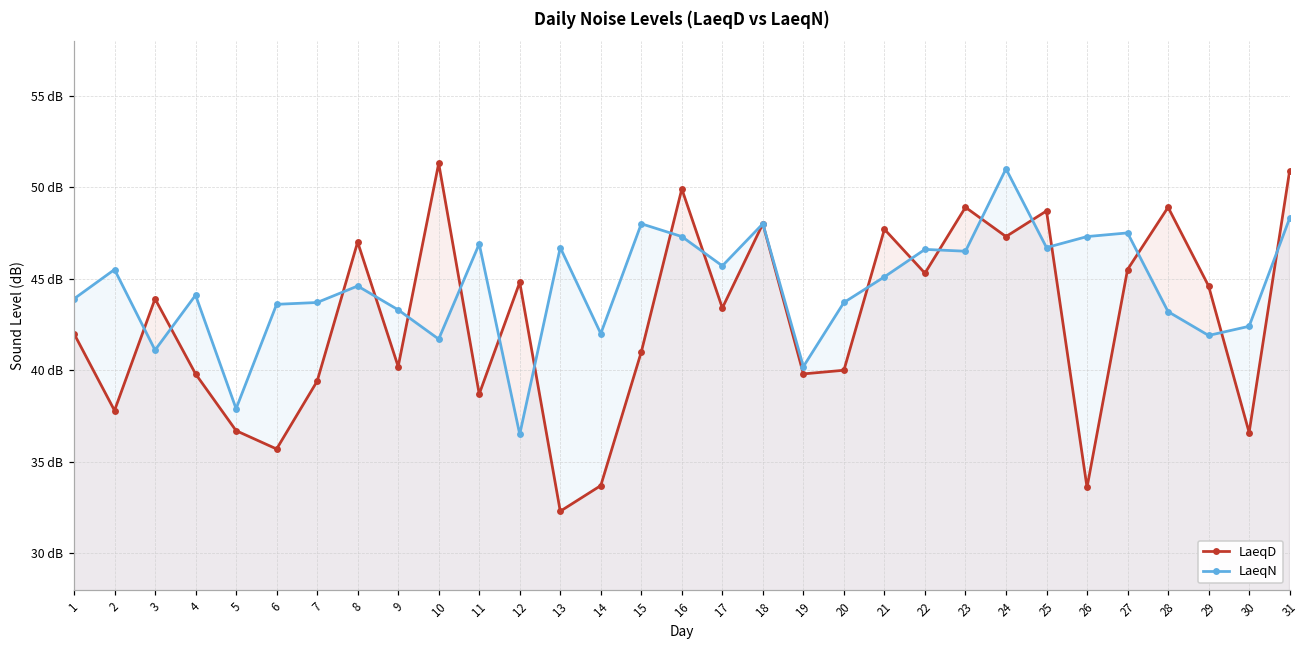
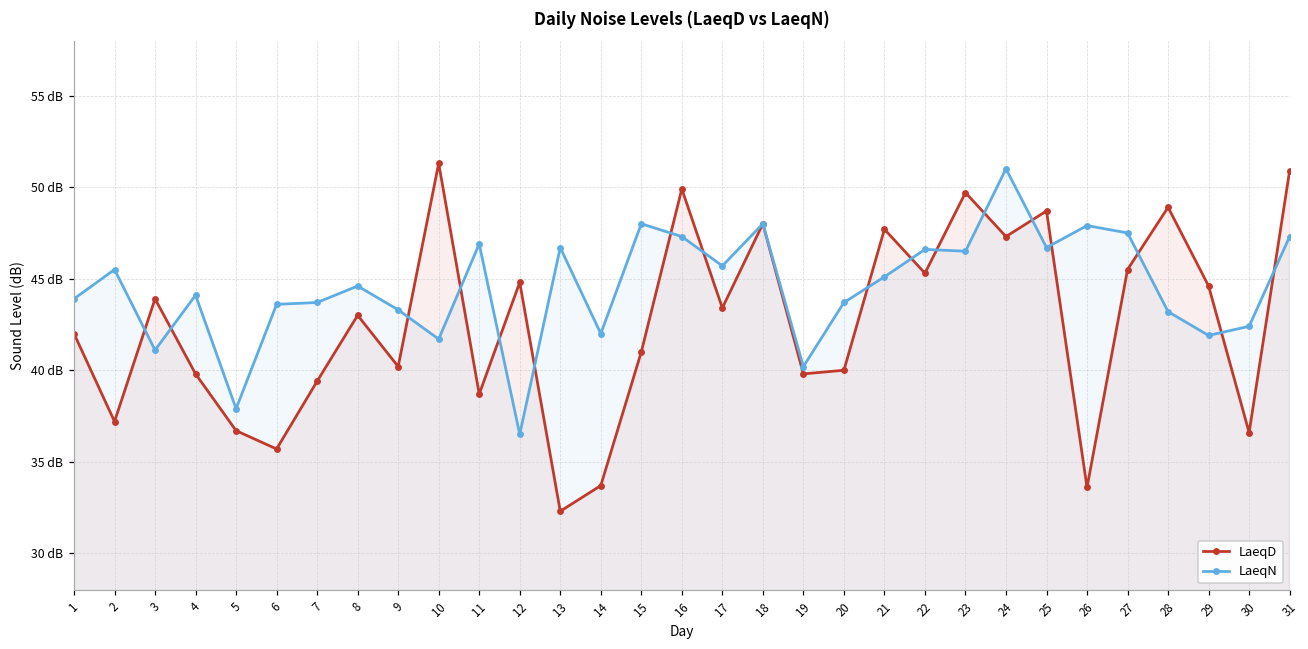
  {
    "LaeqD": {
      "1": "42.0 dB",
-     "2": "37.8 dB",
+     "2": "37.2 dB",
      "3": "43.9 dB",
      "4": "39.8 dB",
      "5": "36.7 dB",
      "6": "35.7 dB",
      "7": "39.4 dB",
-     "8": "47 dB",
+     "8": "43 dB",
      "9": "40.2 dB",
      "10": "51.3 dB",
      "11": "38.7 dB",
      "12": "44.8 dB",
      "13": "32.3 dB",
      "14": "33.7 dB",
      "15": "41.0 dB",
      "16": "49.9 dB",
      "17": "43.4 dB",
      "19": "39.8 dB",
      "20": "40.0 dB",
      "21": "47.7 dB",
      "22": "45.3 dB",
-     "23": "48.9 dB",
+     "23": "49.7 dB",
      "24": "47.3 dB",
      "25": "48.7 dB",
      "26": "33.6 dB",
      "27": "45.5 dB",
      "28": "48.9 dB",
      "29": "44.6 dB",
      "30": "36.6 dB",
      "31": "50.9 dB"
    },
    "LaeqN": {
      "1": "43.9 dB",
      "2": "45.5 dB",
      "3": "41.1 dB",
      "4": "44.1 dB",
      "5": "37.9 dB",
      "6": "43.6 dB",
      "7": "43.7 dB",
      "8": "44.6 dB",
      "9": "43.3 dB",
      "10": "41.7 dB",
      "11": "46.9 dB",
      "12": "36.5 dB",
      "13": "46.7 dB",
      "14": "42.0 dB",
      "15": "48.0 dB",
      "16": "47.3 dB",
      "17": "45.7 dB",
      "19": "40.2 dB",
      "20": "43.7 dB",
      "21": "45.1 dB",
      "22": "46.6 dB",
      "23": "46.5 dB",
      "24": "51.0 dB",
      "25": "46.7 dB",
-     "26": "47.3 dB",
+     "26": "47.9 dB",
      "27": "47.5 dB",
      "28": "43.2 dB",
      "29": "41.9 dB",
      "30": "42.4 dB",
-     "31": "48.3 dB"
+     "31": "47.3 dB"
    }
  }
